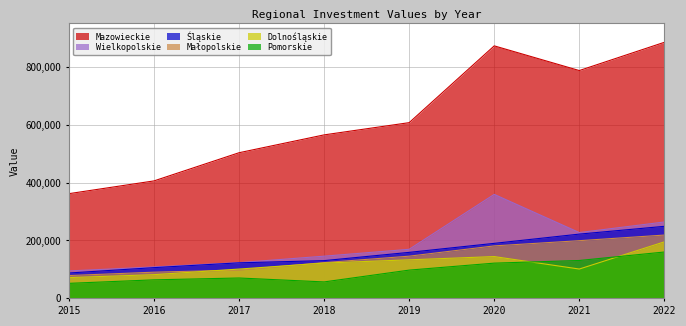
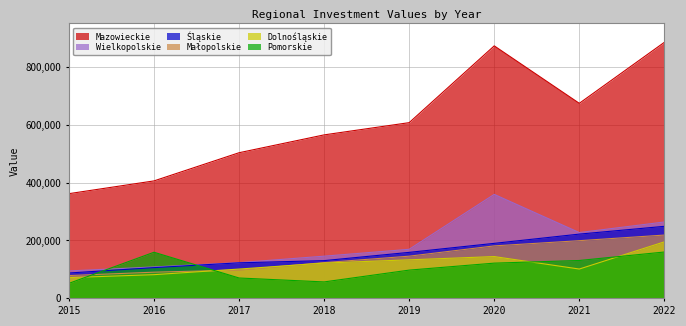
  {
    "Mazowieckie": {
      "2015": "360,000",
      "2016": "410,000",
      "2017": "500,000",
      "2018": "560,000",
      "2019": "610,000",
      "2020": "870,000",
-     "2021": "790,000",
+     "2021": "670,000",
      "2022": "880,000"
    },
    "Wielkopolskie": {
      "2018": "150,000",
      "2019": "170,000",
      "2020": "360,000",
      "2022": "260,000"
    },
    "Śląskie": {
      "2019": "160,000",
      "2022": "250,000"
    },
    "Małopolskie": {
      "2019": "150,000",
      "2021": "200,000",
      "2022": "220,000"
    },
    "Dolnośląskie": {
      "2019": "130,000",
      "2020": "140,000",
      "2021": "100,000",
      "2022": "200,000"
    },
    "Pomorskie": {
      "2015": "50,000",
-     "2016": "60,000",
+     "2016": "160,000",
      "2017": "70,000",
      "2018": "60,000",
      "2019": "100,000",
      "2020": "120,000",
      "2021": "130,000",
      "2022": "160,000"
    }
  }
